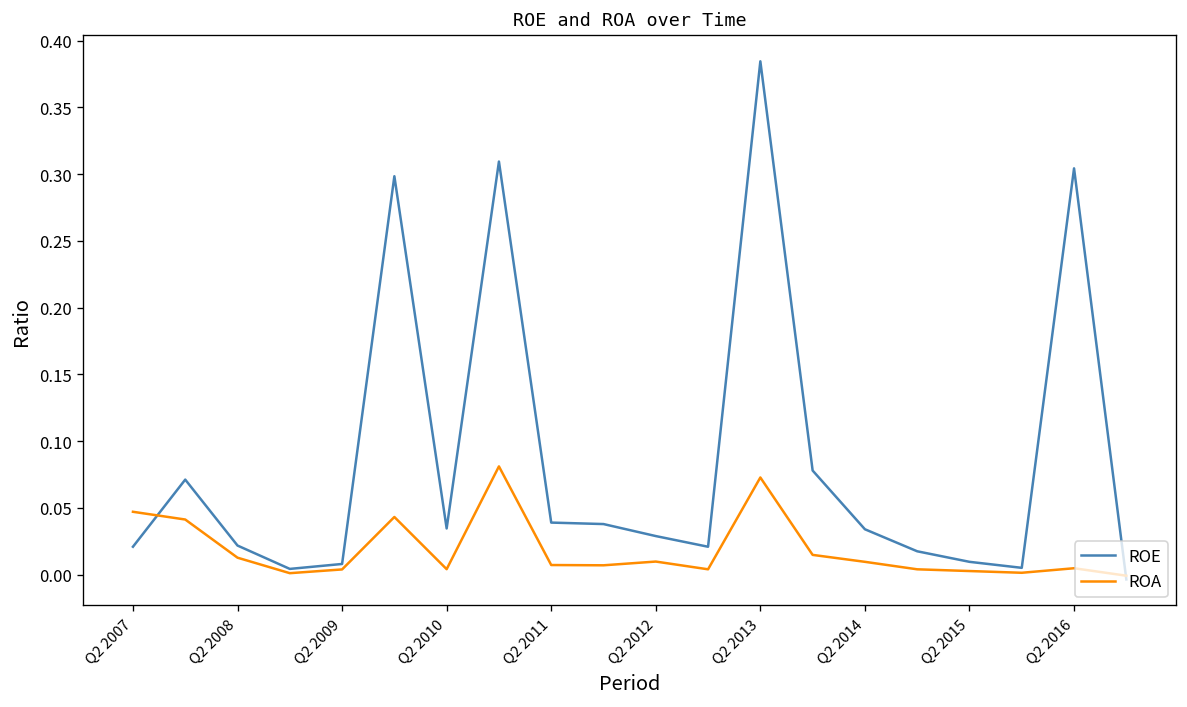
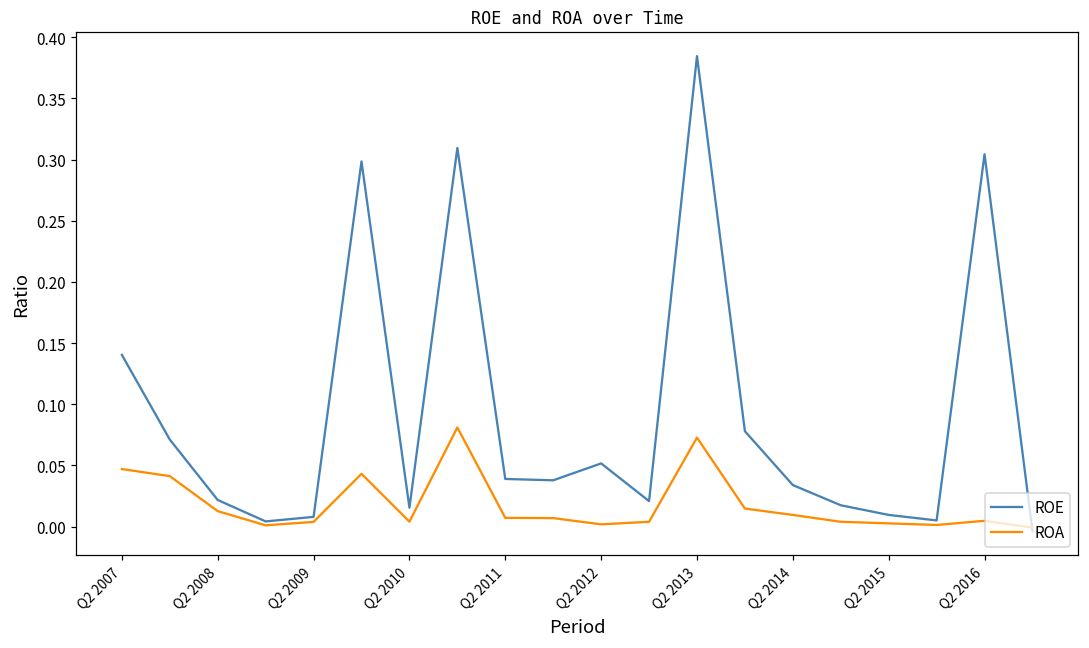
  {
    "ROE": {
-     "Q2 2007": 0.021,
+     "Q2 2007": 0.140,
      "Q2 2008": 0.022,
      "Q2 2009": 0.008,
-     "Q2 2010": 0.035,
+     "Q2 2010": 0.015,
      "Q2 2011": 0.039,
-     "Q2 2012": 0.029,
+     "Q2 2012": 0.052,
      "Q2 2013": 0.385,
      "Q2 2014": 0.034,
      "Q2 2015": 0.010,
      "Q2 2016": 0.304
    },
    "ROA": {
      "Q2 2007": 0.047,
      "Q2 2008": 0.013,
      "Q2 2009": 0.004,
      "Q2 2010": 0.004,
      "Q2 2011": 0.007,
-     "Q2 2012": 0.010,
+     "Q2 2012": 0.002,
      "Q2 2013": 0.073,
      "Q2 2014": 0.010,
      "Q2 2015": 0.003,
      "Q2 2016": 0.005
    }
  }
